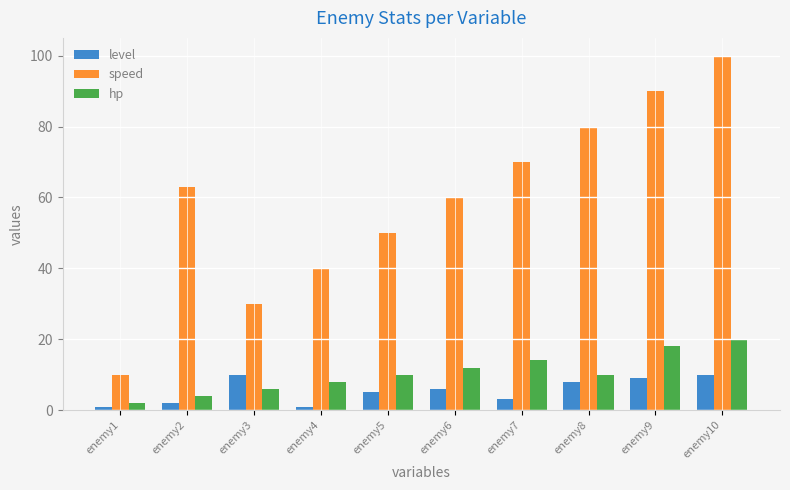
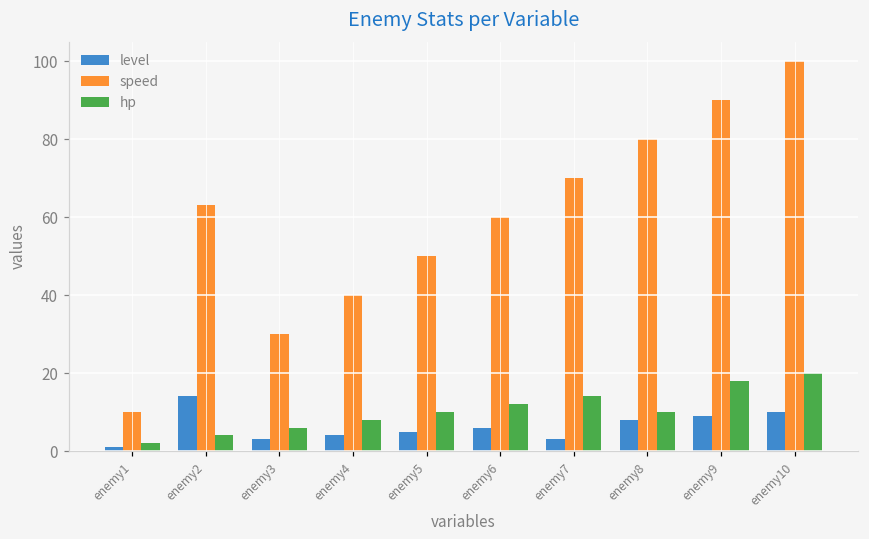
  {
    "level": {
      "enemy1": 1,
-     "enemy2": 2,
-     "enemy3": 10,
-     "enemy4": 1,
+     "enemy2": 14,
+     "enemy3": 3,
+     "enemy4": 4,
      "enemy5": 5,
      "enemy6": 6,
      "enemy7": 3,
      "enemy8": 8,
      "enemy9": 9,
      "enemy10": 10
    },
    "speed": {
      "enemy1": 10,
      "enemy2": 63,
      "enemy3": 30,
      "enemy4": 40,
      "enemy5": 50,
      "enemy6": 60,
      "enemy7": 70,
      "enemy8": 80,
      "enemy9": 90,
      "enemy10": 100
    },
    "hp": {
      "enemy1": 2,
      "enemy2": 4,
      "enemy3": 6,
      "enemy4": 8,
      "enemy5": 10,
      "enemy6": 12,
      "enemy7": 14,
      "enemy8": 10,
      "enemy9": 18,
      "enemy10": 20
    }
  }
